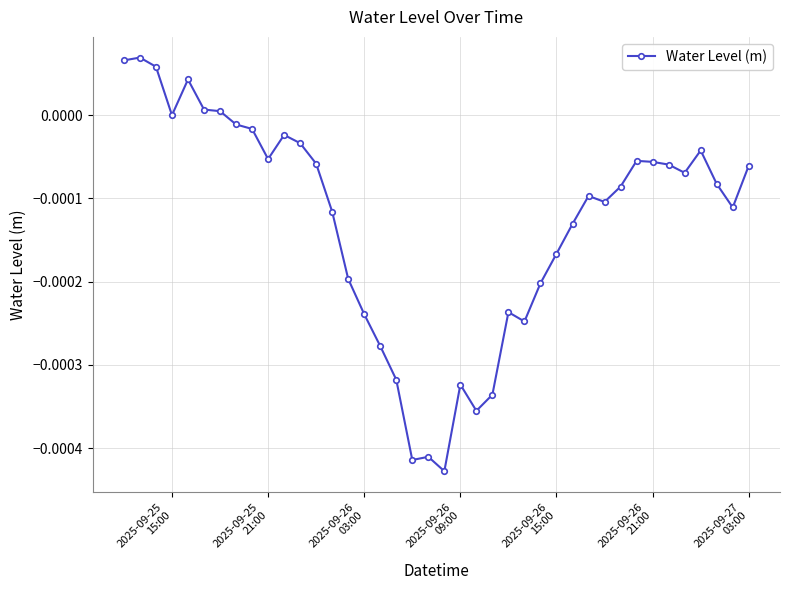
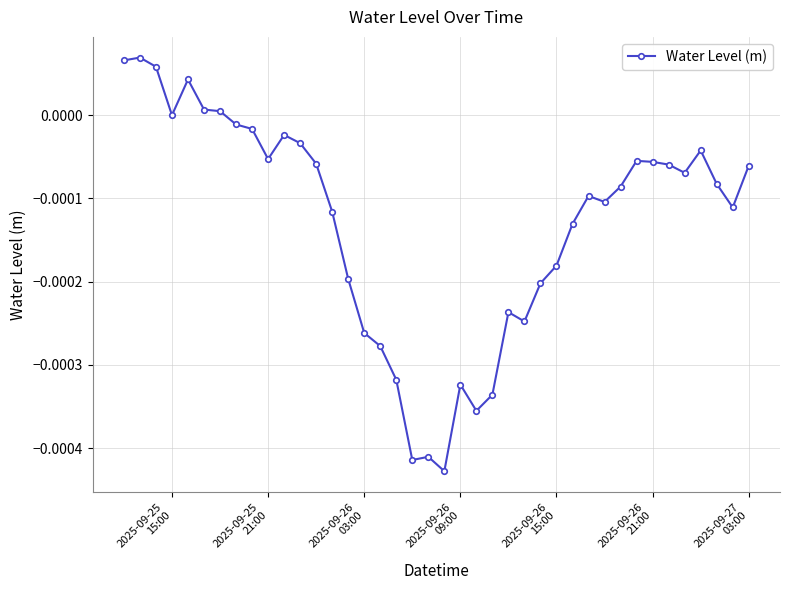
  {
    "2025-09-25 15:00": 0.00000,
    "2025-09-25 21:00": -0.00005,
-   "2025-09-26 03:00": -0.00024,
+   "2025-09-26 03:00": -0.00026,
    "2025-09-26 09:00": -0.00032,
-   "2025-09-26 15:00": -0.00017,
+   "2025-09-26 15:00": -0.00018,
    "2025-09-26 21:00": -0.00006,
    "2025-09-27 03:00": -0.00006
  }
